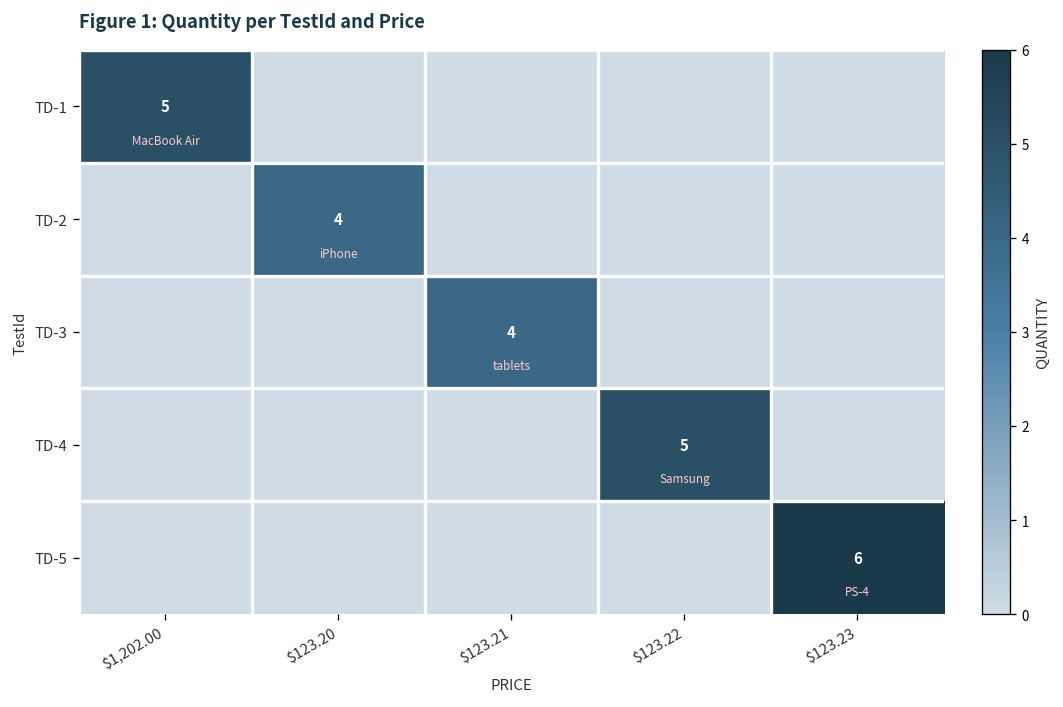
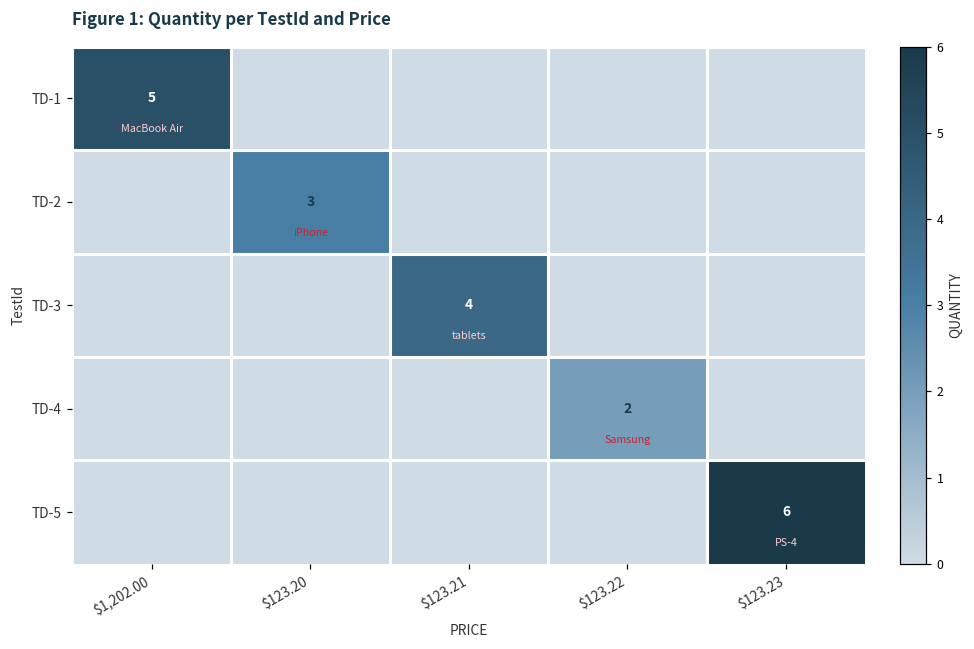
  {
    "TD-2": {
-     "$123.20": 4
+     "$123.20": 3
    },
    "TD-4": {
-     "$123.22": 5
+     "$123.22": 2
    }
  }
